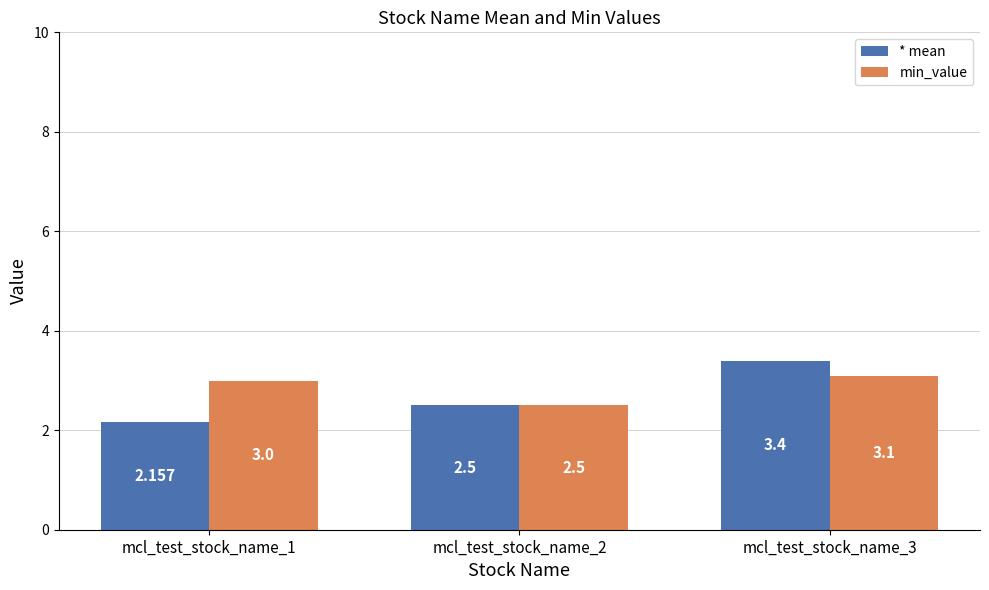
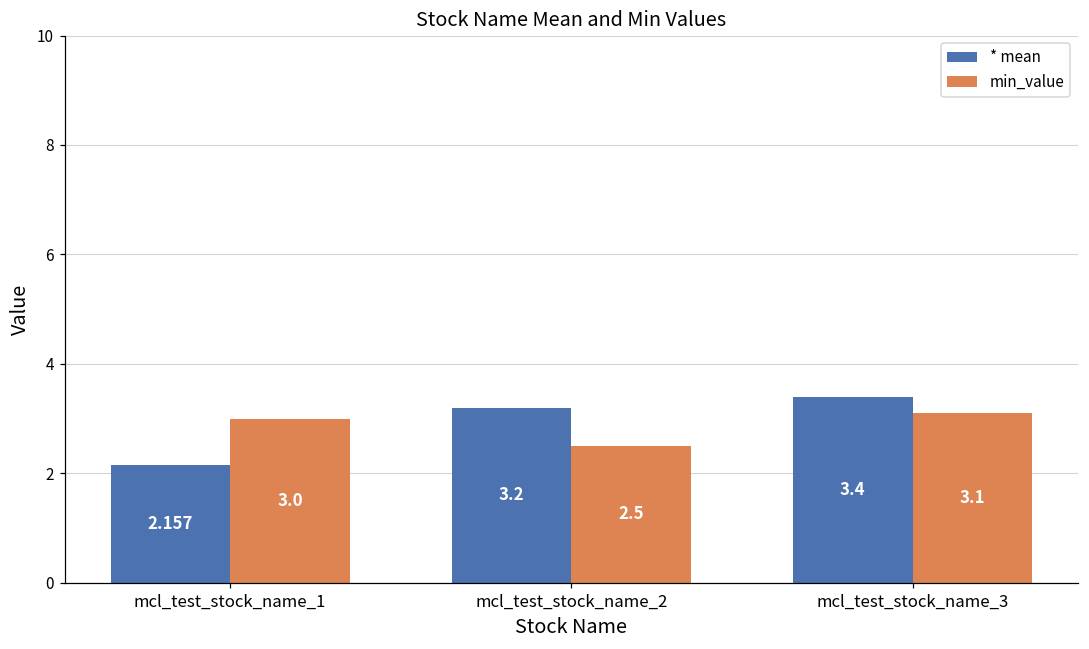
  {
    "* mean": {
      "mcl_test_stock_name_1": 2.157,
-     "mcl_test_stock_name_2": 2.5,
+     "mcl_test_stock_name_2": 3.2,
      "mcl_test_stock_name_3": 3.4
    },
    "min_value": {
      "mcl_test_stock_name_1": 3.0,
      "mcl_test_stock_name_2": 2.5,
      "mcl_test_stock_name_3": 3.1
    }
  }
